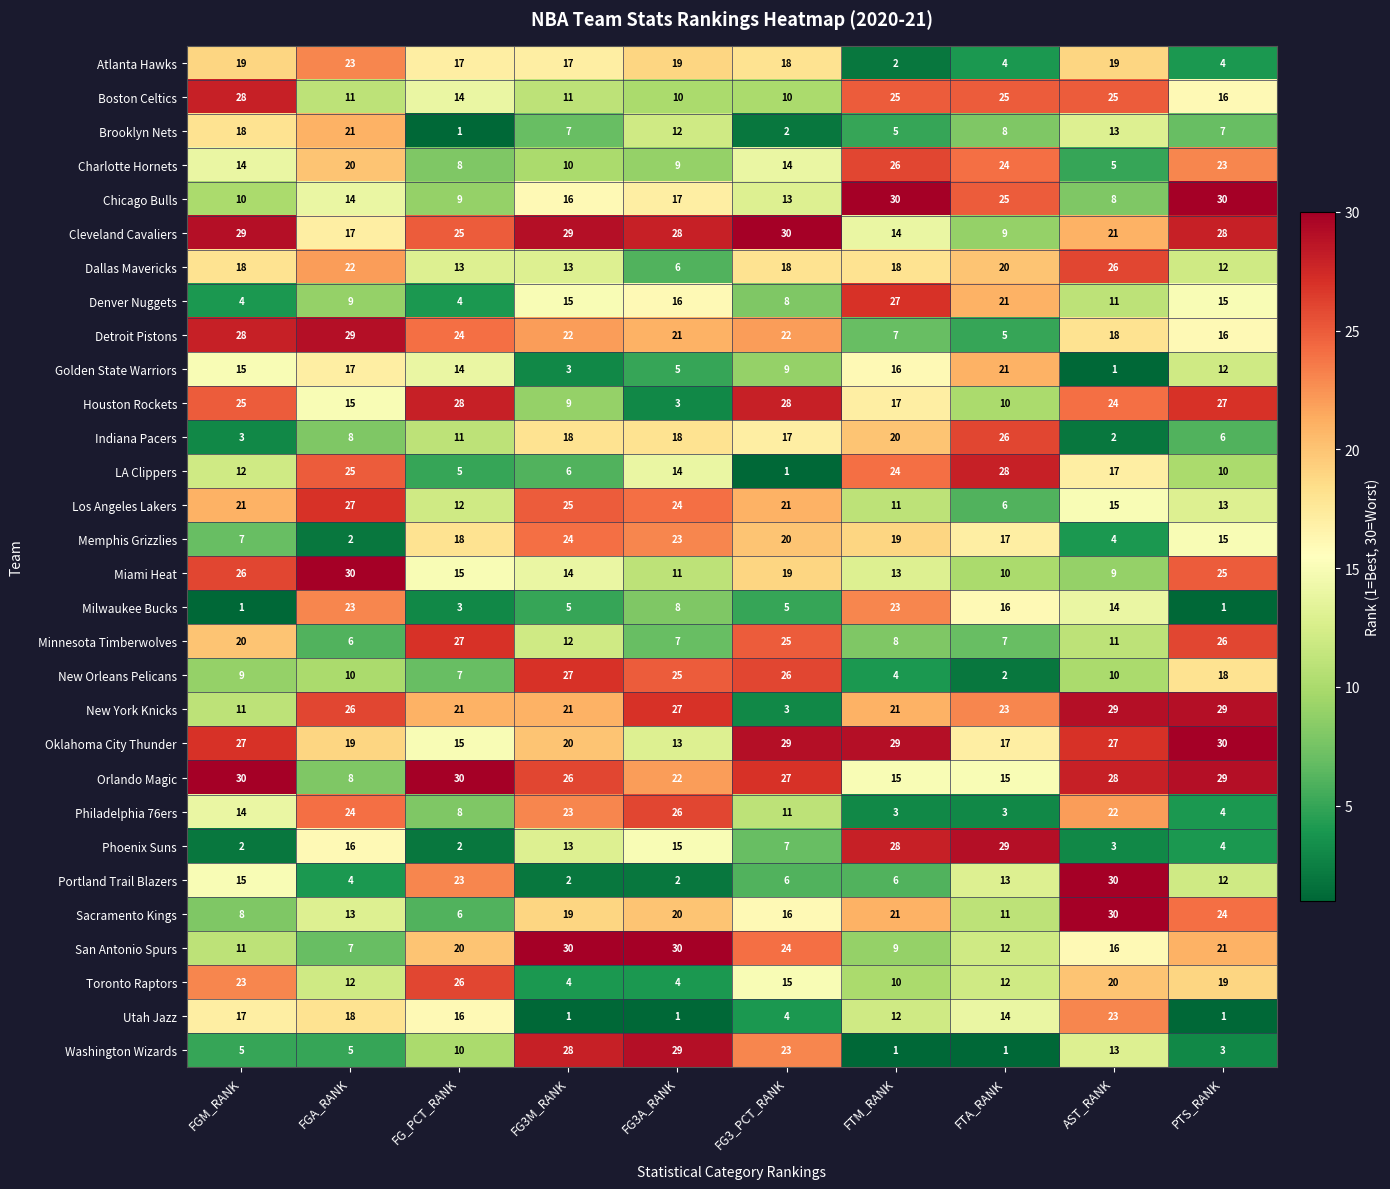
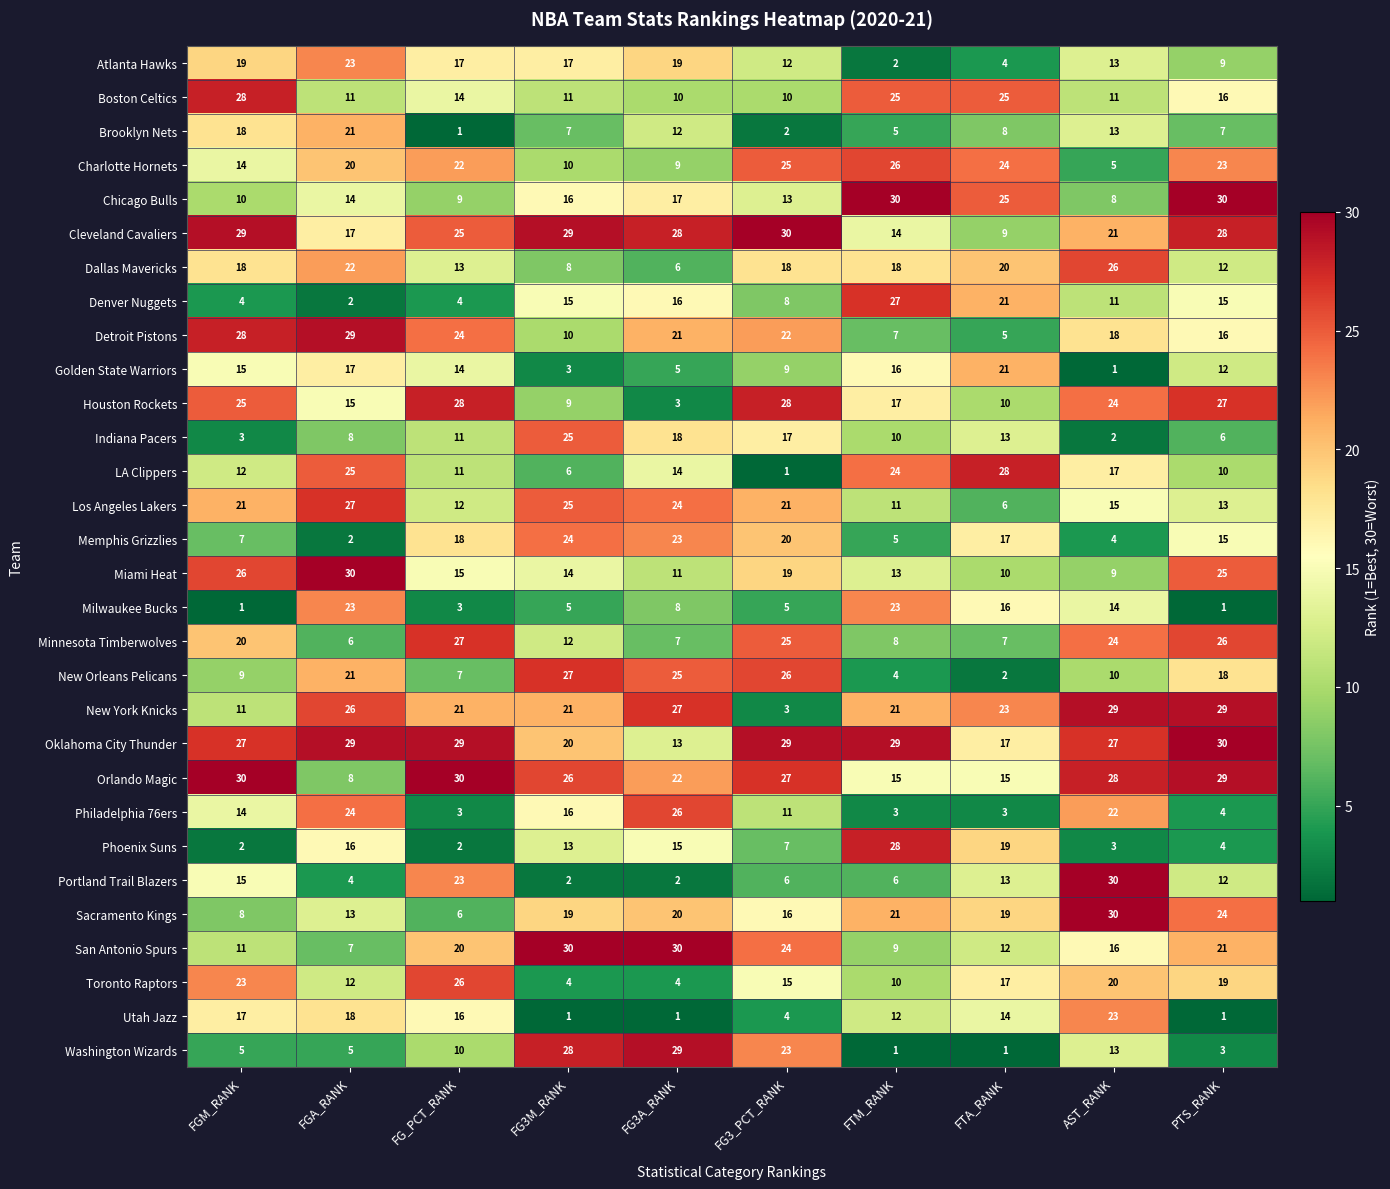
  {
    "Atlanta Hawks": {
      "FGM_RANK": 19,
      "FGA_RANK": 23,
      "FG_PCT_RANK": 17,
      "FG3M_RANK": 17,
      "FG3A_RANK": 19,
-     "FG3_PCT_RANK": 18,
+     "FG3_PCT_RANK": 12,
      "FTM_RANK": 2,
      "FTA_RANK": 4,
-     "AST_RANK": 19,
-     "PTS_RANK": 4
+     "AST_RANK": 13,
+     "PTS_RANK": 9
    },
    "Boston Celtics": {
      "FGM_RANK": 28,
      "FGA_RANK": 11,
      "FG_PCT_RANK": 14,
      "FG3M_RANK": 11,
      "FG3A_RANK": 10,
      "FG3_PCT_RANK": 10,
      "FTM_RANK": 25,
      "FTA_RANK": 25,
-     "AST_RANK": 25,
+     "AST_RANK": 11,
      "PTS_RANK": 16
    },
    "Charlotte Hornets": {
      "FGM_RANK": 14,
      "FGA_RANK": 20,
-     "FG_PCT_RANK": 8,
+     "FG_PCT_RANK": 22,
      "FG3M_RANK": 10,
      "FG3A_RANK": 9,
-     "FG3_PCT_RANK": 14,
+     "FG3_PCT_RANK": 25,
      "FTM_RANK": 26,
      "FTA_RANK": 24,
      "AST_RANK": 5,
      "PTS_RANK": 23
    },
    "Dallas Mavericks": {
      "FGM_RANK": 18,
      "FGA_RANK": 22,
      "FG_PCT_RANK": 13,
-     "FG3M_RANK": 13,
+     "FG3M_RANK": 8,
      "FG3A_RANK": 6,
      "FG3_PCT_RANK": 18,
      "FTM_RANK": 18,
      "FTA_RANK": 20,
      "AST_RANK": 26,
      "PTS_RANK": 12
    },
    "Denver Nuggets": {
      "FGM_RANK": 4,
-     "FGA_RANK": 9,
+     "FGA_RANK": 2,
      "FG_PCT_RANK": 4,
      "FG3M_RANK": 15,
      "FG3A_RANK": 16,
      "FG3_PCT_RANK": 8,
      "FTM_RANK": 27,
      "FTA_RANK": 21,
      "AST_RANK": 11,
      "PTS_RANK": 15
    },
    "Detroit Pistons": {
      "FGM_RANK": 28,
      "FGA_RANK": 29,
      "FG_PCT_RANK": 24,
-     "FG3M_RANK": 22,
+     "FG3M_RANK": 10,
      "FG3A_RANK": 21,
      "FG3_PCT_RANK": 22,
      "FTM_RANK": 7,
      "FTA_RANK": 5,
      "AST_RANK": 18,
      "PTS_RANK": 16
    },
    "Indiana Pacers": {
      "FGM_RANK": 3,
      "FGA_RANK": 8,
      "FG_PCT_RANK": 11,
-     "FG3M_RANK": 18,
+     "FG3M_RANK": 25,
      "FG3A_RANK": 18,
      "FG3_PCT_RANK": 17,
-     "FTM_RANK": 20,
-     "FTA_RANK": 26,
+     "FTM_RANK": 10,
+     "FTA_RANK": 13,
      "AST_RANK": 2,
      "PTS_RANK": 6
    },
    "LA Clippers": {
      "FGM_RANK": 12,
      "FGA_RANK": 25,
-     "FG_PCT_RANK": 5,
+     "FG_PCT_RANK": 11,
      "FG3M_RANK": 6,
      "FG3A_RANK": 14,
      "FG3_PCT_RANK": 1,
      "FTM_RANK": 24,
      "FTA_RANK": 28,
      "AST_RANK": 17,
      "PTS_RANK": 10
    },
    "Memphis Grizzlies": {
      "FGM_RANK": 7,
      "FGA_RANK": 2,
      "FG_PCT_RANK": 18,
      "FG3M_RANK": 24,
      "FG3A_RANK": 23,
      "FG3_PCT_RANK": 20,
-     "FTM_RANK": 19,
+     "FTM_RANK": 5,
      "FTA_RANK": 17,
      "AST_RANK": 4,
      "PTS_RANK": 15
    },
    "Minnesota Timberwolves": {
      "FGM_RANK": 20,
      "FGA_RANK": 6,
      "FG_PCT_RANK": 27,
      "FG3M_RANK": 12,
      "FG3A_RANK": 7,
      "FG3_PCT_RANK": 25,
      "FTM_RANK": 8,
      "FTA_RANK": 7,
-     "AST_RANK": 11,
+     "AST_RANK": 24,
      "PTS_RANK": 26
    },
    "New Orleans Pelicans": {
      "FGM_RANK": 9,
-     "FGA_RANK": 10,
+     "FGA_RANK": 21,
      "FG_PCT_RANK": 7,
      "FG3M_RANK": 27,
      "FG3A_RANK": 25,
      "FG3_PCT_RANK": 26,
      "FTM_RANK": 4,
      "FTA_RANK": 2,
      "AST_RANK": 10,
      "PTS_RANK": 18
    },
    "Oklahoma City Thunder": {
      "FGM_RANK": 27,
-     "FGA_RANK": 19,
-     "FG_PCT_RANK": 15,
+     "FGA_RANK": 29,
+     "FG_PCT_RANK": 29,
      "FG3M_RANK": 20,
      "FG3A_RANK": 13,
      "FG3_PCT_RANK": 29,
      "FTM_RANK": 29,
      "FTA_RANK": 17,
      "AST_RANK": 27,
      "PTS_RANK": 30
    },
    "Philadelphia 76ers": {
      "FGM_RANK": 14,
      "FGA_RANK": 24,
-     "FG_PCT_RANK": 8,
-     "FG3M_RANK": 23,
+     "FG_PCT_RANK": 3,
+     "FG3M_RANK": 16,
      "FG3A_RANK": 26,
      "FG3_PCT_RANK": 11,
      "FTM_RANK": 3,
      "FTA_RANK": 3,
      "AST_RANK": 22,
      "PTS_RANK": 4
    },
    "Phoenix Suns": {
      "FGM_RANK": 2,
      "FGA_RANK": 16,
      "FG_PCT_RANK": 2,
      "FG3M_RANK": 13,
      "FG3A_RANK": 15,
      "FG3_PCT_RANK": 7,
      "FTM_RANK": 28,
-     "FTA_RANK": 29,
+     "FTA_RANK": 19,
      "AST_RANK": 3,
      "PTS_RANK": 4
    },
    "Sacramento Kings": {
      "FGM_RANK": 8,
      "FGA_RANK": 13,
      "FG_PCT_RANK": 6,
      "FG3M_RANK": 19,
      "FG3A_RANK": 20,
      "FG3_PCT_RANK": 16,
      "FTM_RANK": 21,
-     "FTA_RANK": 11,
+     "FTA_RANK": 19,
      "AST_RANK": 30,
      "PTS_RANK": 24
    },
    "Toronto Raptors": {
      "FGM_RANK": 23,
      "FGA_RANK": 12,
      "FG_PCT_RANK": 26,
      "FG3M_RANK": 4,
      "FG3A_RANK": 4,
      "FG3_PCT_RANK": 15,
      "FTM_RANK": 10,
-     "FTA_RANK": 12,
+     "FTA_RANK": 17,
      "AST_RANK": 20,
      "PTS_RANK": 19
    }
  }
